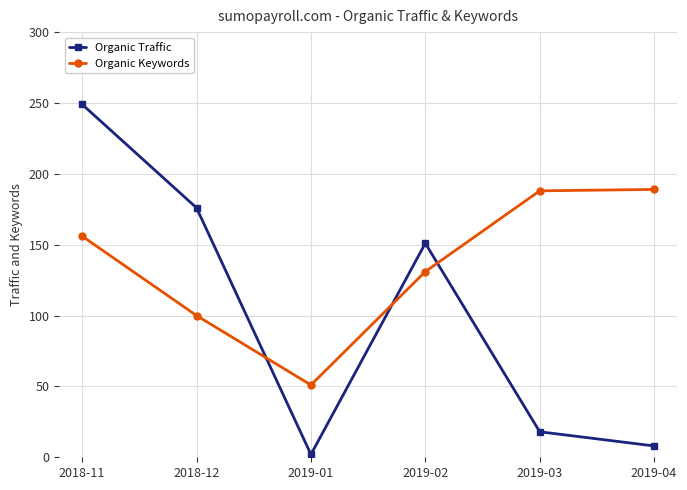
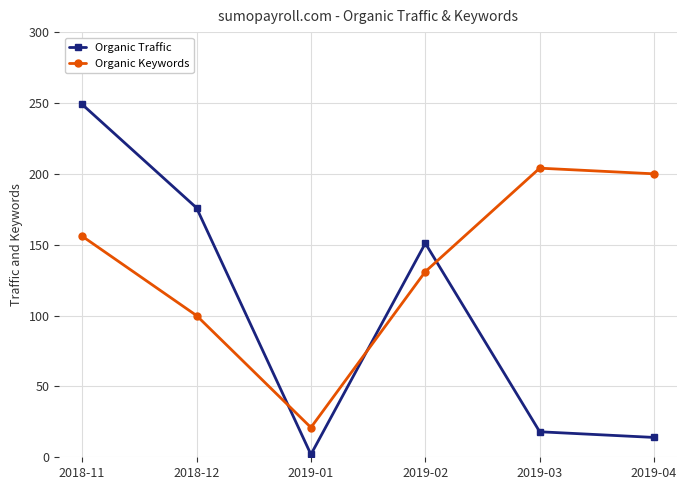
  {
    "Organic Traffic": {
      "2018-11": 249,
      "2018-12": 176,
      "2019-01": 2,
      "2019-02": 151,
      "2019-03": 18,
-     "2019-04": 8
+     "2019-04": 14
    },
    "Organic Keywords": {
      "2018-11": 156,
      "2018-12": 100,
-     "2019-01": 51,
+     "2019-01": 21,
      "2019-02": 131,
-     "2019-03": 188,
-     "2019-04": 189
+     "2019-03": 204,
+     "2019-04": 200
    }
  }
